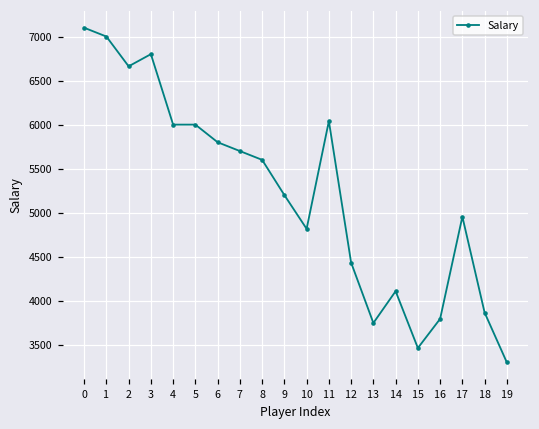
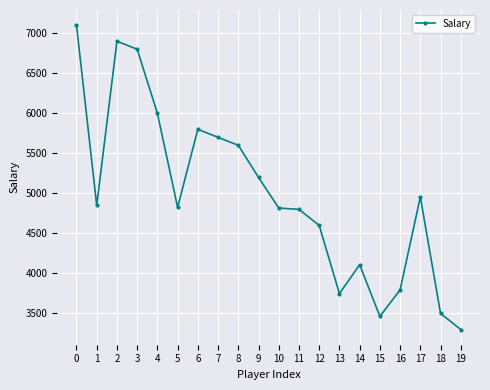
  {
    "0": 7100,
-   "1": 7000,
-   "2": 6700,
+   "1": 4900,
+   "2": 6900,
    "3": 6800,
    "4": 6000,
-   "5": 6000,
+   "5": 4800,
    "6": 5800,
    "7": 5700,
    "8": 5600,
    "9": 5200,
    "10": 4800,
-   "11": 6000,
-   "12": 4400,
+   "11": 4800,
+   "12": 4600,
    "13": 3700,
    "14": 4100,
    "15": 3500,
    "16": 3800,
    "17": 5000,
-   "18": 3900,
+   "18": 3500,
    "19": 3300
  }
